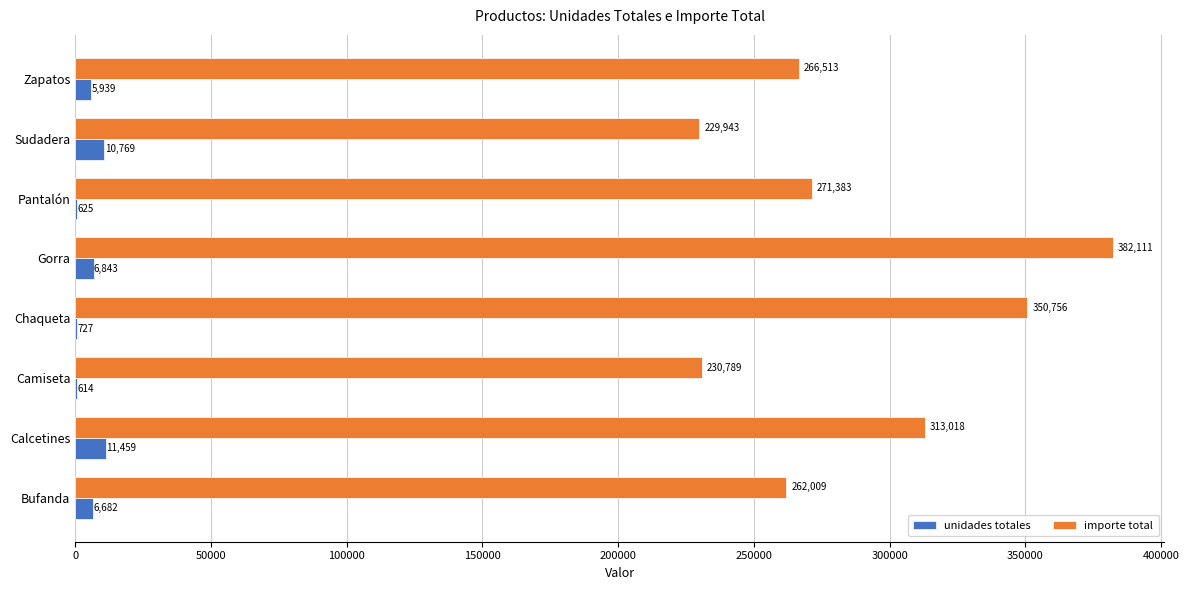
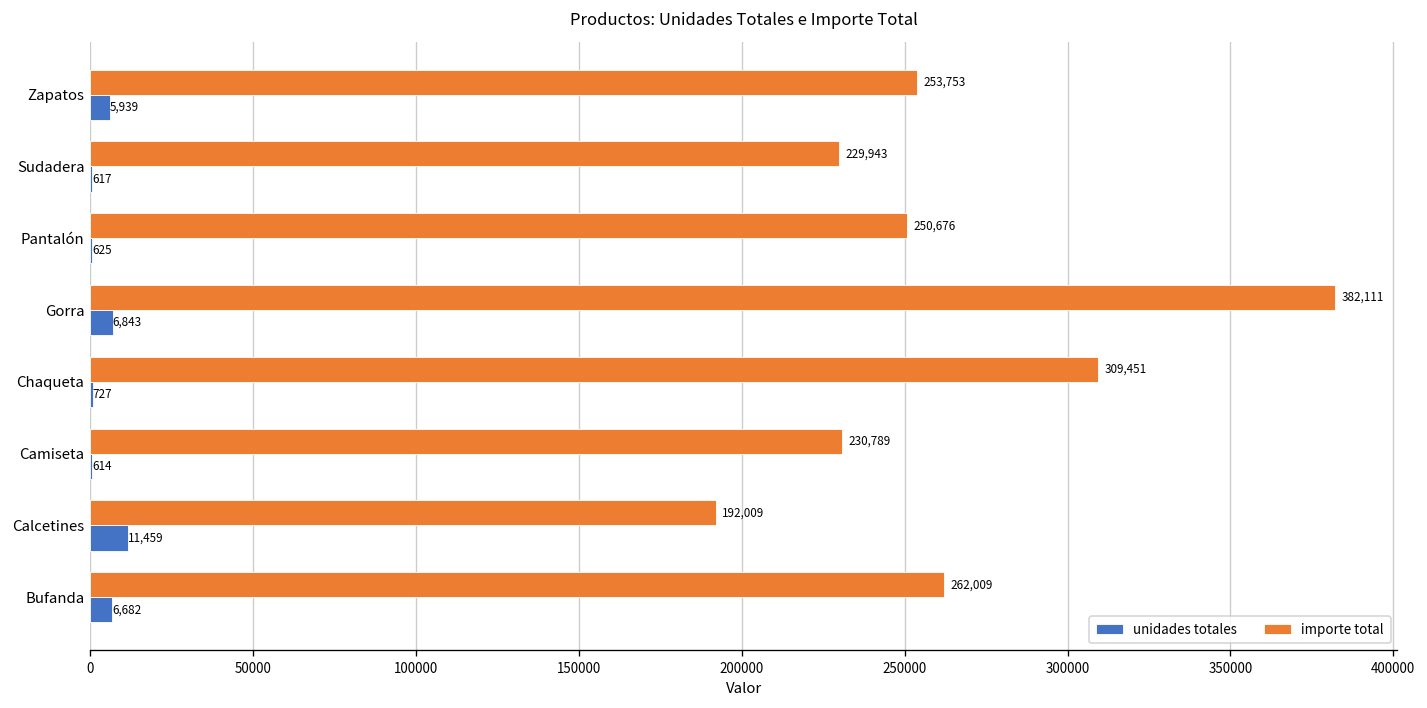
  {
    "unidades totales": {
      "Zapatos": "5,939",
-     "Sudadera": "10,769",
+     "Sudadera": "617",
      "Pantalón": "625",
      "Gorra": "6,843",
      "Chaqueta": "727",
      "Camiseta": "614",
      "Calcetines": "11,459",
      "Bufanda": "6,682"
    },
    "importe total": {
-     "Zapatos": "266,513",
+     "Zapatos": "253,753",
      "Sudadera": "229,943",
-     "Pantalón": "271,383",
+     "Pantalón": "250,676",
      "Gorra": "382,111",
-     "Chaqueta": "350,756",
+     "Chaqueta": "309,451",
      "Camiseta": "230,789",
-     "Calcetines": "313,018",
+     "Calcetines": "192,009",
      "Bufanda": "262,009"
    }
  }
